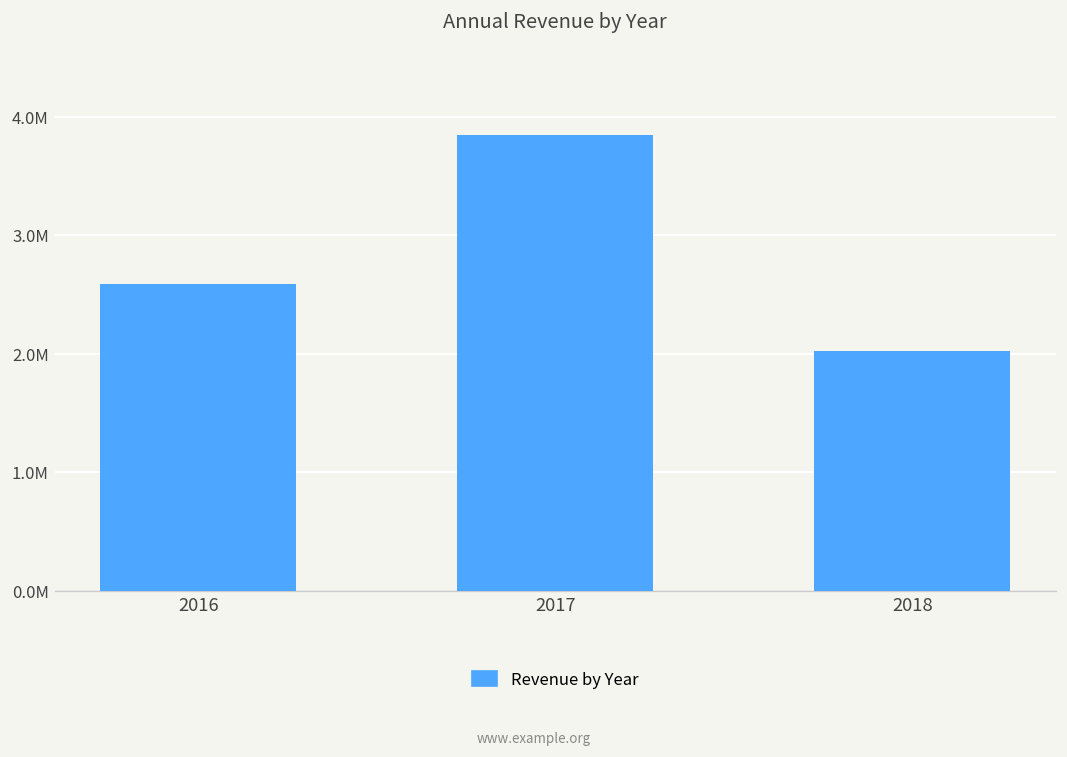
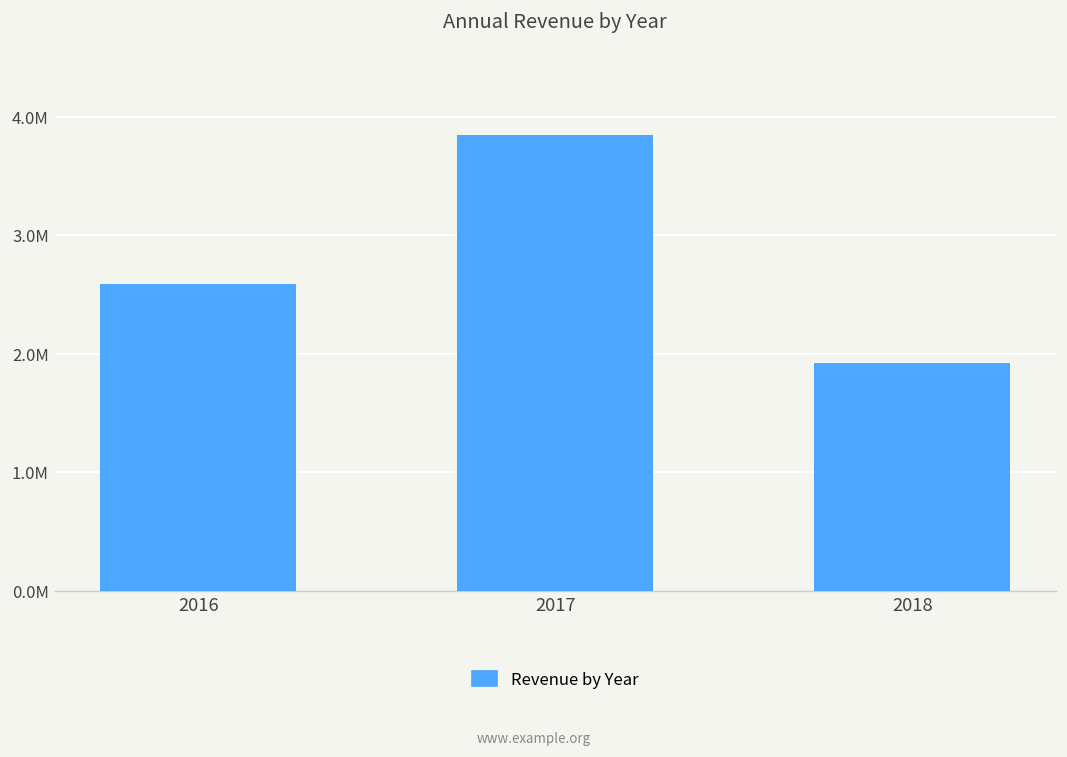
  {
    "2016": 2600000,
    "2017": 3800000,
-   "2018": 2000000
+   "2018": 1900000
  }
